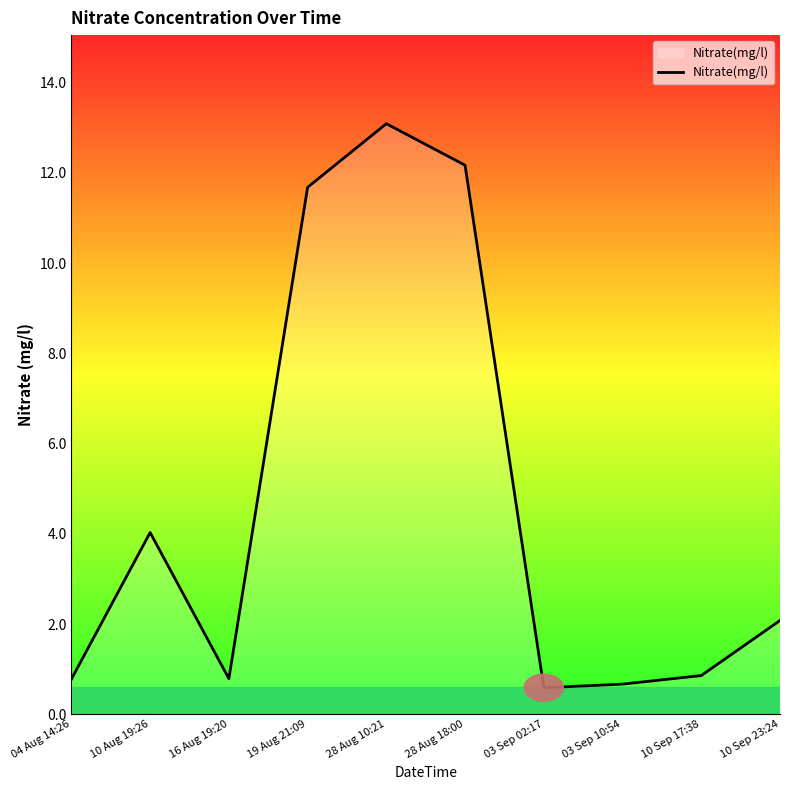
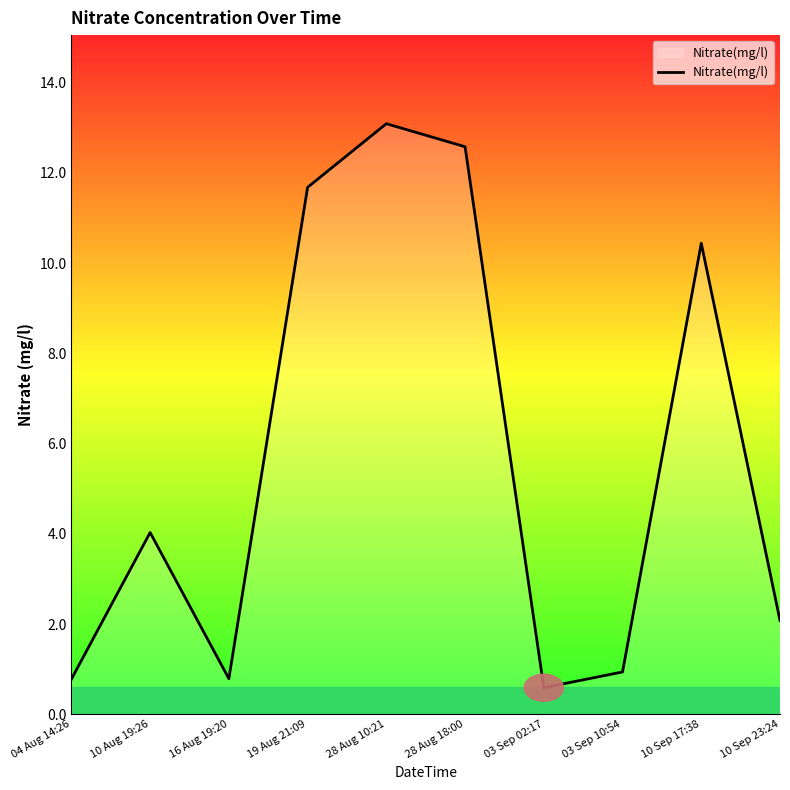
  {
    "04 Aug 14:26": 0.8,
    "10 Aug 19:26": 4.0,
    "16 Aug 19:20": 0.8,
    "19 Aug 21:09": 11.7,
    "28 Aug 10:21": 13.1,
-   "28 Aug 18:00": 12.2,
-   "03 Sep 10:54": 0.7,
-   "10 Sep 17:38": 0.9,
+   "28 Aug 18:00": 12.6,
+   "03 Sep 10:54": 0.9,
+   "10 Sep 17:38": 10.4,
    "10 Sep 23:24": 2.1
  }
